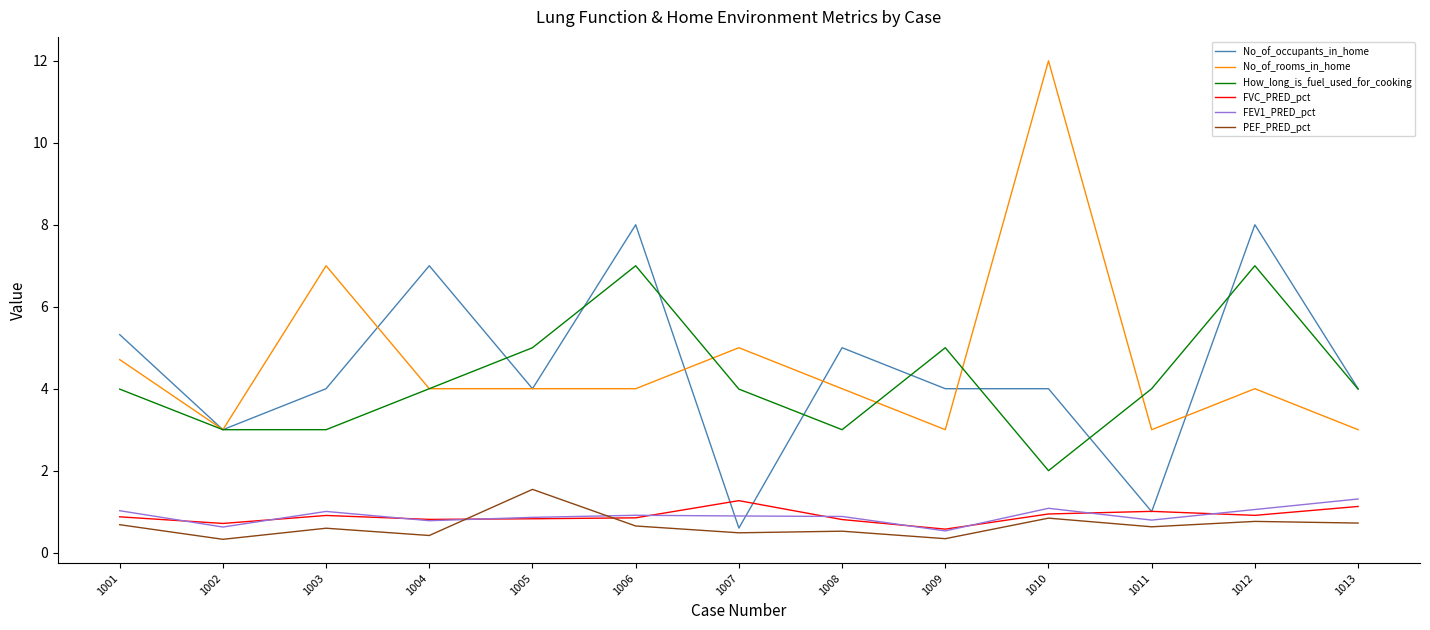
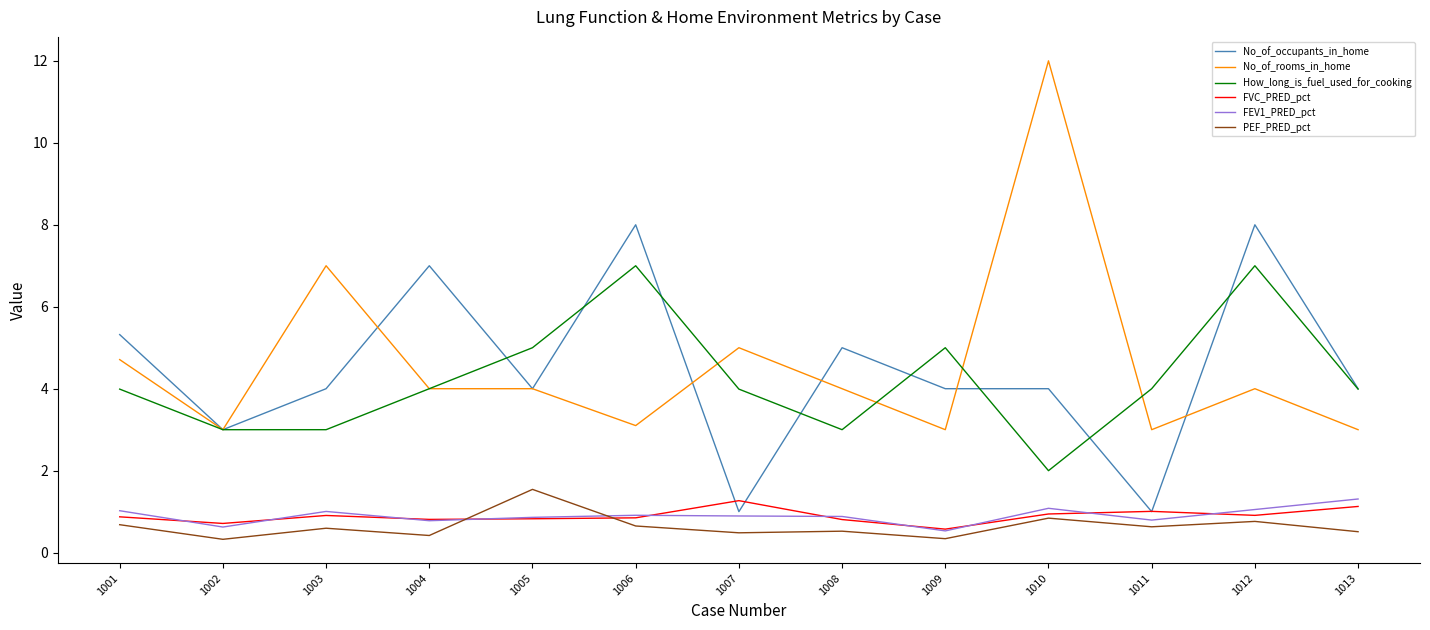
  {
    "No_of_occupants_in_home": {
      "1001": 5.3,
      "1003": 4.0,
      "1004": 7.0,
      "1006": 8.0,
-     "1007": 0.6,
+     "1007": 1.0,
      "1008": 5.0,
      "1009": 4.0,
      "1010": 4.0,
      "1012": 8.0
    },
    "No_of_rooms_in_home": {
      "1001": 4.7,
      "1003": 7.0,
-     "1006": 4.0,
+     "1006": 3.1,
      "1007": 5.0,
      "1008": 4.0,
      "1009": 3.0,
      "1010": 12.0,
      "1011": 3.0,
      "1012": 4.0,
      "1013": 3.0
    },
    "How_long_is_fuel_used_for_cooking": {
      "1001": 4.0,
      "1003": 3.0,
      "1005": 5.0,
      "1006": 7.0,
      "1007": 4.0,
      "1008": 3.0,
      "1009": 5.0,
      "1010": 2.0,
      "1011": 4.0,
      "1012": 7.0
    },
    "FVC_PRED_pct": {
      "1001": 0.9,
      "1002": 0.7,
      "1003": 0.9,
      "1007": 1.3,
      "1008": 0.8,
      "1010": 0.9,
      "1012": 0.9,
      "1013": 1.1
    },
    "FEV1_PRED_pct": {
      "1001": 1.0,
      "1002": 0.6,
      "1003": 1.0,
      "1007": 0.9,
      "1008": 0.9,
      "1010": 1.1,
      "1011": 0.8,
      "1012": 1.1,
      "1013": 1.3
    },
    "PEF_PRED_pct": {
      "1001": 0.7,
      "1002": 0.3,
      "1003": 0.6,
      "1004": 0.4,
      "1005": 1.5,
      "1006": 0.7,
      "1007": 0.5,
      "1008": 0.5,
      "1009": 0.3,
      "1010": 0.8,
      "1011": 0.6,
      "1012": 0.8,
-     "1013": 0.7
+     "1013": 0.5
    }
  }
